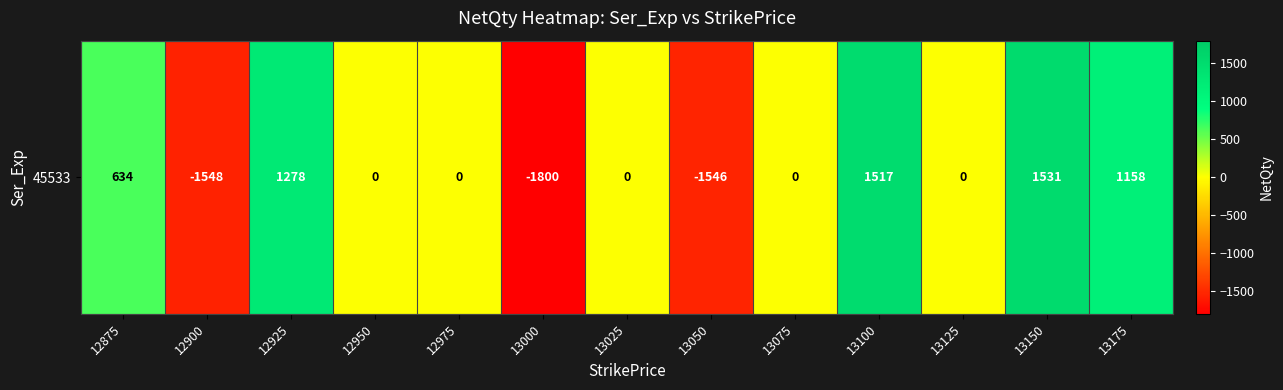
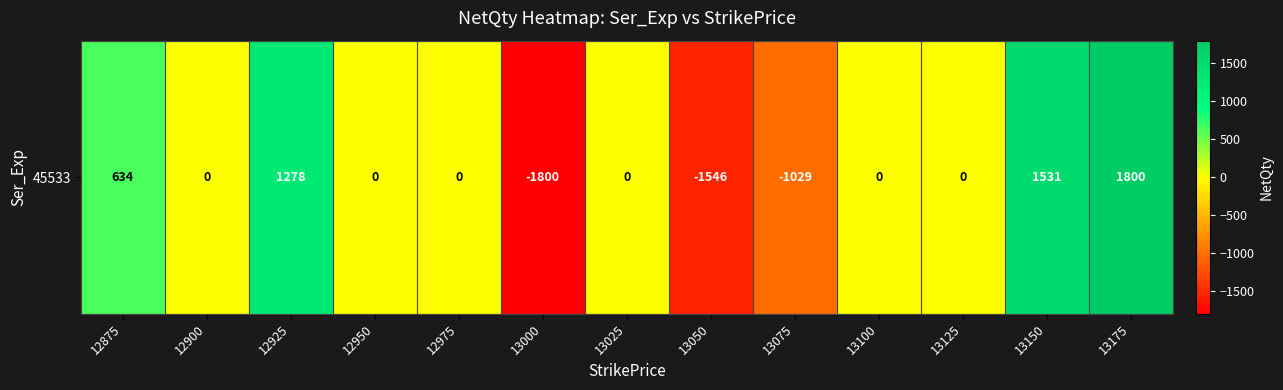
  {
    "45533": {
      "12875": 634,
-     "12900": -1548,
+     "12900": 0,
      "12925": 1278,
      "12950": 0,
      "12975": 0,
      "13000": -1800,
      "13025": 0,
      "13050": -1546,
-     "13075": 0,
-     "13100": 1517,
+     "13075": -1029,
+     "13100": 0,
      "13125": 0,
      "13150": 1531,
-     "13175": 1158
+     "13175": 1800
    }
  }
